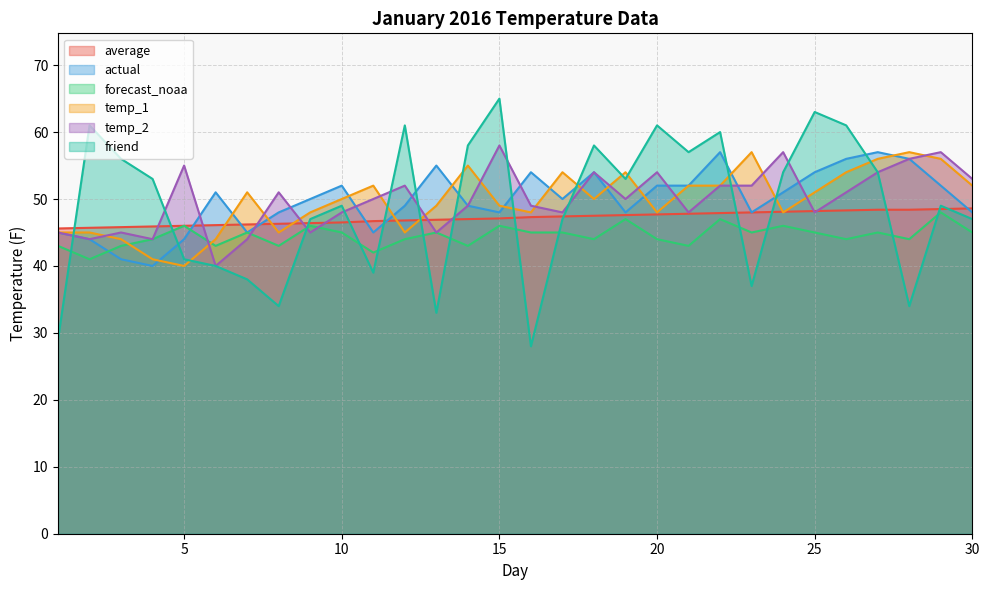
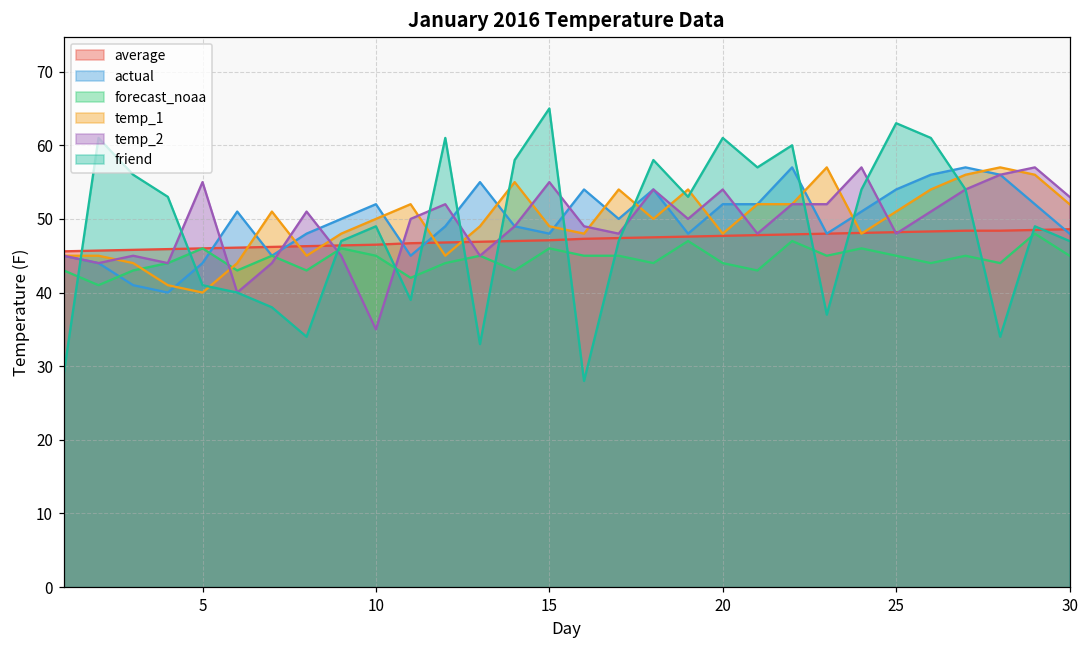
  {
    "temp_2": {
      "5": 55,
-     "10": 48,
-     "15": 58,
+     "10": 35,
+     "15": 55,
      "20": 54,
      "30": 53
    }
  }
